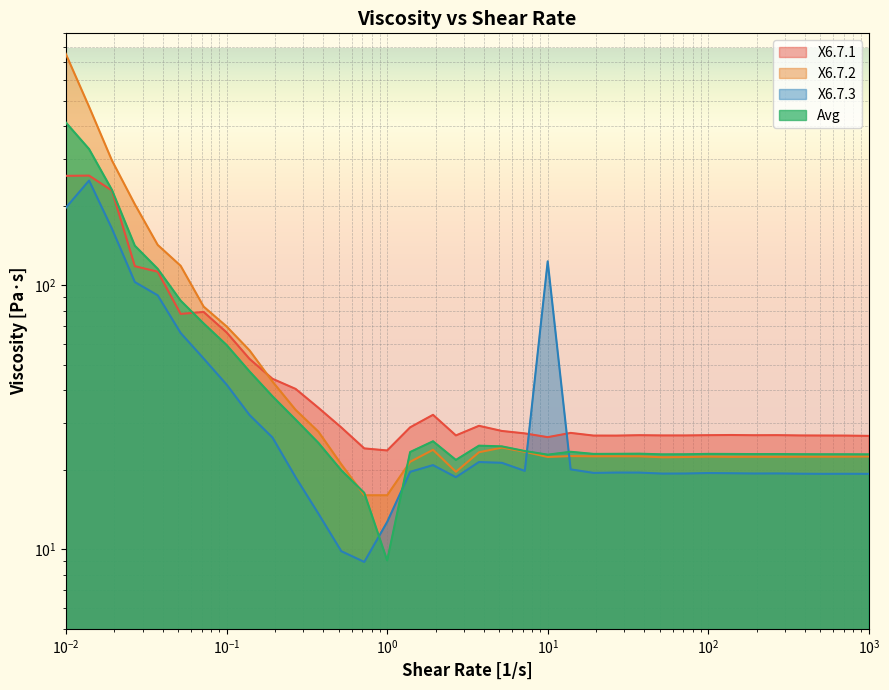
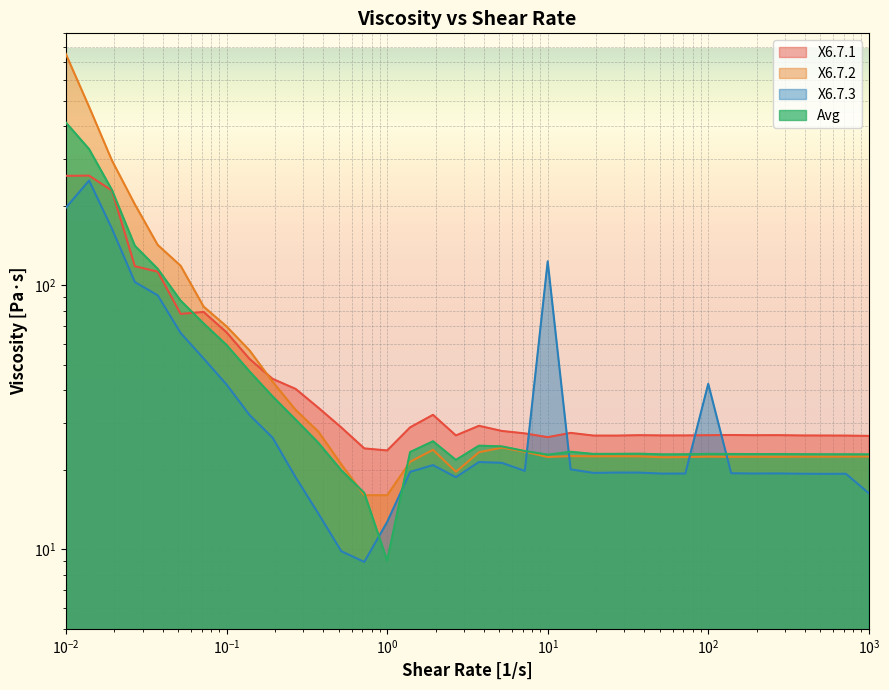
  {
    "X6.7.3": {
      "10^-2": 200,
      "10^0": 13,
      "10^1": 120,
-     "10^2": 19,
-     "10^3": 19
+     "10^2": 42,
+     "10^3": 16
    },
    "Avg": {
      "10^-2": 410,
      "10^0": 9,
      "10^2": 23
    }
  }
